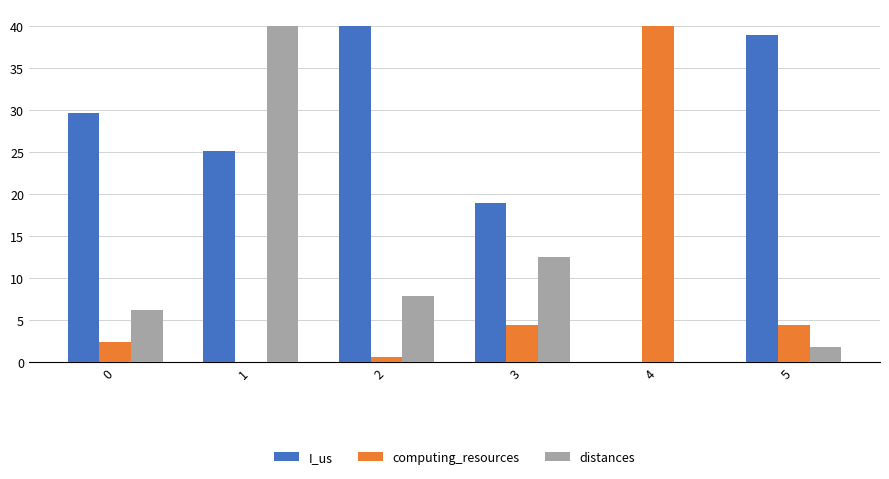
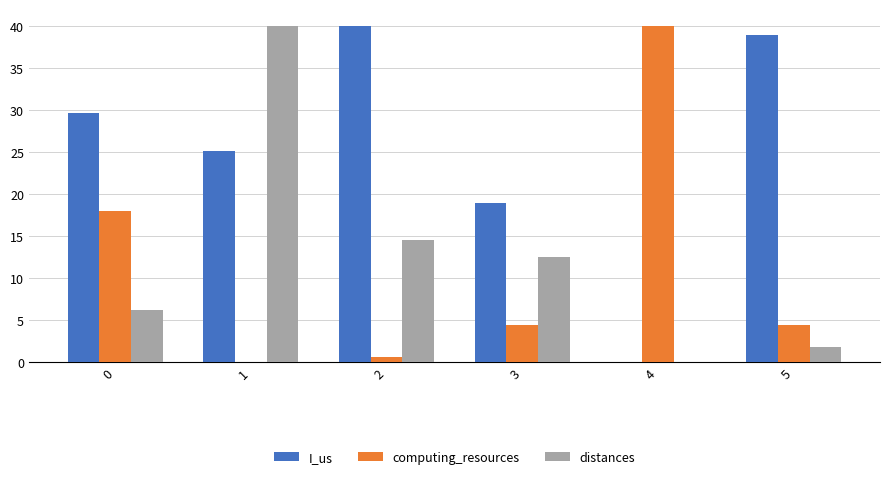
  {
    "I_us": {
      "0": 30,
      "1": 25,
      "2": 40,
      "3": 19,
      "4": 0,
      "5": 39
    },
    "computing_resources": {
-     "0": 2,
+     "0": 18,
      "1": 0,
      "2": 1,
      "3": 4,
      "4": 40,
      "5": 4
    },
    "distances": {
      "0": 6,
      "1": 40,
-     "2": 8,
+     "2": 15,
      "3": 13,
      "4": 0,
      "5": 2
    }
  }
